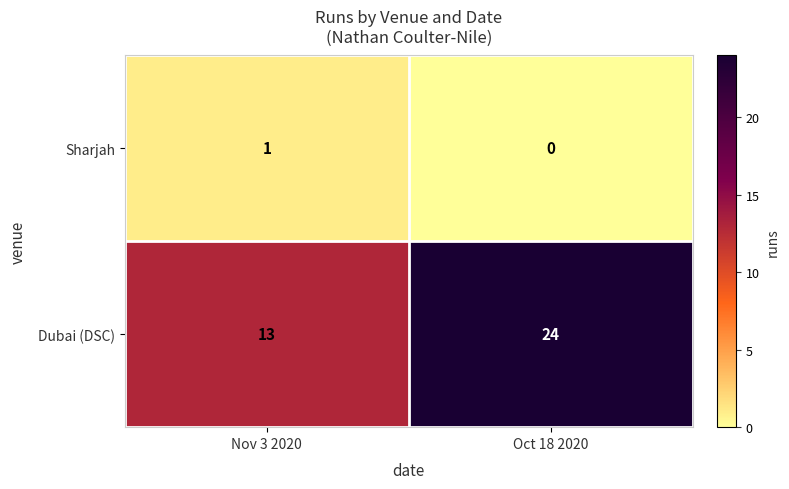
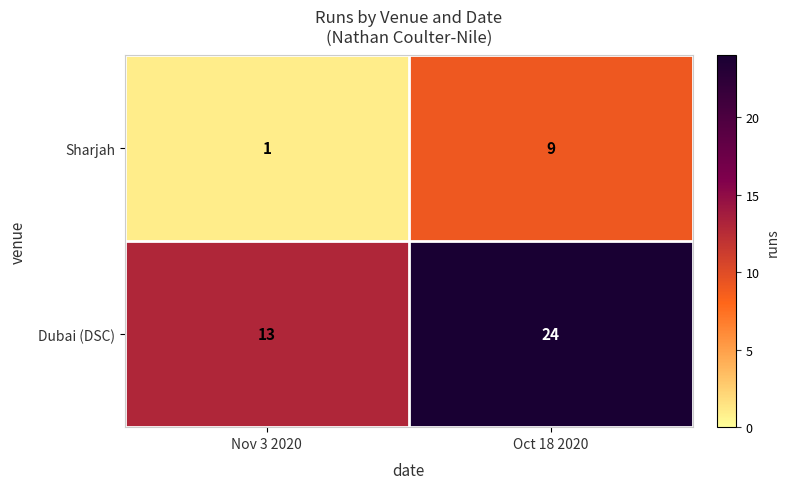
  {
    "Sharjah": {
      "Nov 3 2020": 1,
-     "Oct 18 2020": 0
+     "Oct 18 2020": 9
    },
    "Dubai (DSC)": {
      "Nov 3 2020": 13,
      "Oct 18 2020": 24
    }
  }
